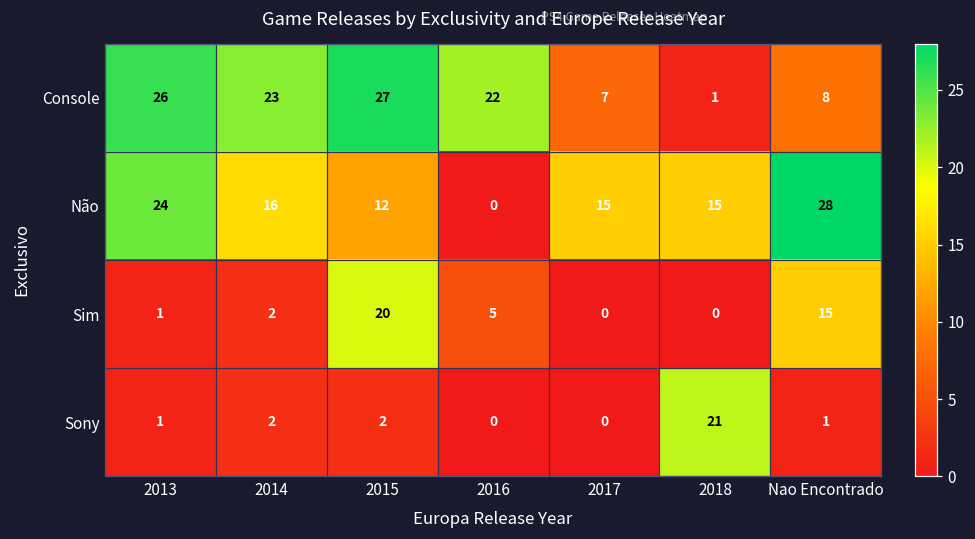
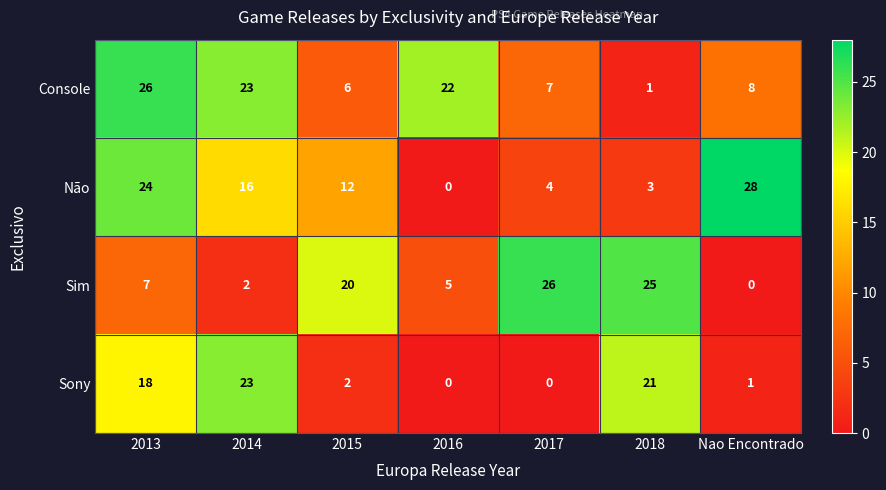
  {
    "Console": {
      "2013": 26,
      "2014": 23,
-     "2015": 27,
+     "2015": 6,
      "2016": 22,
      "2017": 7,
      "2018": 1,
      "Nao Encontrado": 8
    },
    "Não": {
      "2013": 24,
      "2014": 16,
      "2015": 12,
      "2016": 0,
-     "2017": 15,
-     "2018": 15,
+     "2017": 4,
+     "2018": 3,
      "Nao Encontrado": 28
    },
    "Sim": {
-     "2013": 1,
+     "2013": 7,
      "2014": 2,
      "2015": 20,
      "2016": 5,
-     "2017": 0,
-     "2018": 0,
-     "Nao Encontrado": 15
+     "2017": 26,
+     "2018": 25,
+     "Nao Encontrado": 0
    },
    "Sony": {
-     "2013": 1,
-     "2014": 2,
+     "2013": 18,
+     "2014": 23,
      "2015": 2,
      "2016": 0,
      "2017": 0,
      "2018": 21,
      "Nao Encontrado": 1
    }
  }
